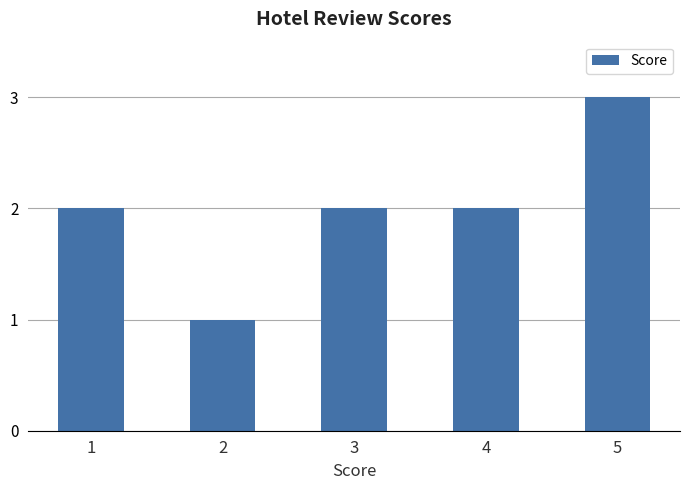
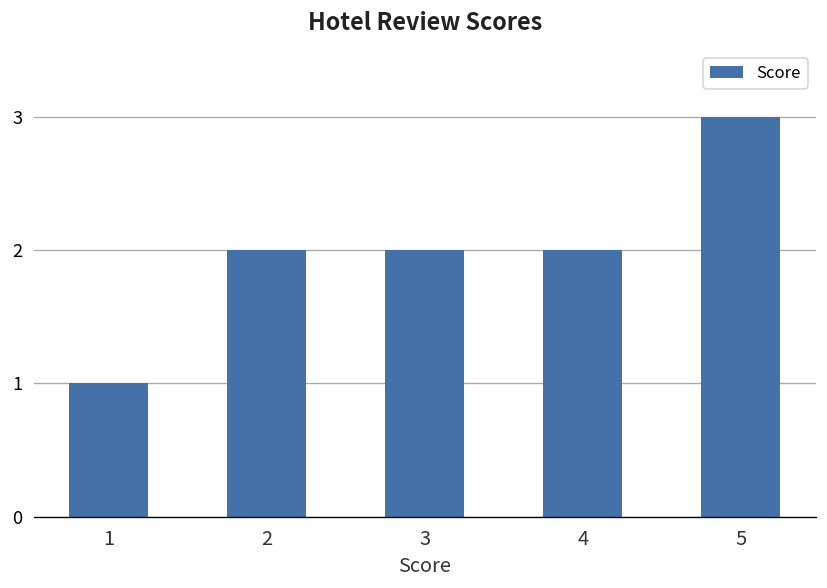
  {
-   "1": 2,
-   "2": 1,
+   "1": 1,
+   "2": 2,
    "3": 2,
    "4": 2,
    "5": 3
  }
